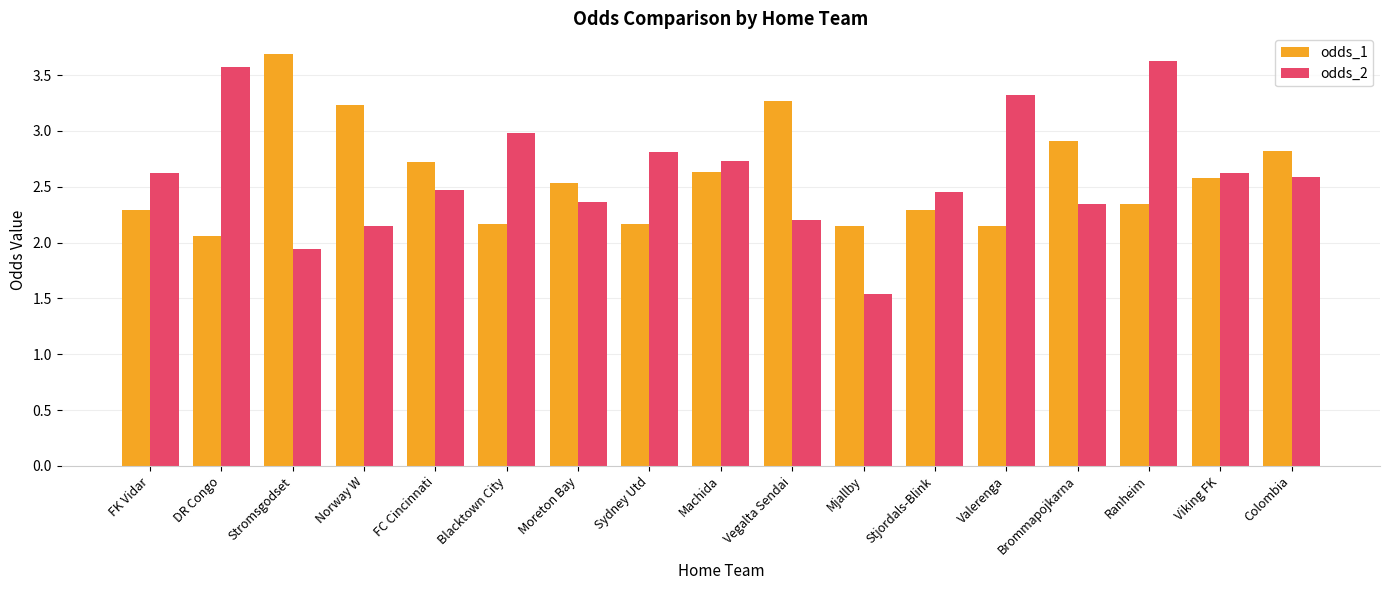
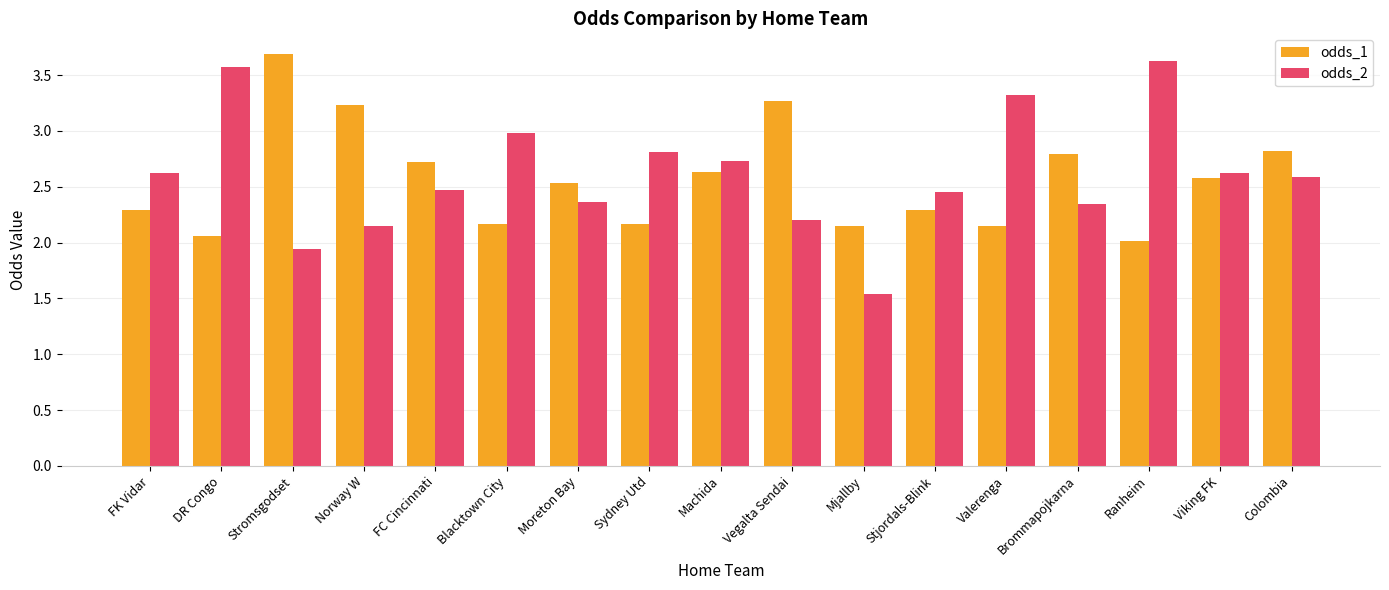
  {
    "odds_1": {
      "FK Vidar": 2.29,
      "DR Congo": 2.06,
      "Stromsgodset": 3.69,
      "Norway W": 3.23,
      "FC Cincinnati": 2.72,
      "Blacktown City": 2.17,
      "Moreton Bay": 2.53,
      "Sydney Utd": 2.17,
      "Machida": 2.63,
      "Vegalta Sendai": 3.27,
      "Mjallby": 2.15,
      "Stjordals-Blink": 2.29,
      "Valerenga": 2.15,
-     "Brommapojkarna": 2.91,
-     "Ranheim": 2.35,
+     "Brommapojkarna": 2.79,
+     "Ranheim": 2.01,
      "Viking FK": 2.58,
      "Colombia": 2.82
    },
    "odds_2": {
      "FK Vidar": 2.62,
      "DR Congo": 3.57,
      "Stromsgodset": 1.94,
      "Norway W": 2.15,
      "FC Cincinnati": 2.47,
      "Blacktown City": 2.98,
      "Moreton Bay": 2.36,
      "Sydney Utd": 2.81,
      "Machida": 2.73,
      "Vegalta Sendai": 2.20,
      "Mjallby": 1.54,
      "Stjordals-Blink": 2.45,
      "Valerenga": 3.32,
      "Brommapojkarna": 2.35,
      "Ranheim": 3.63,
      "Viking FK": 2.62,
      "Colombia": 2.59
    }
  }
